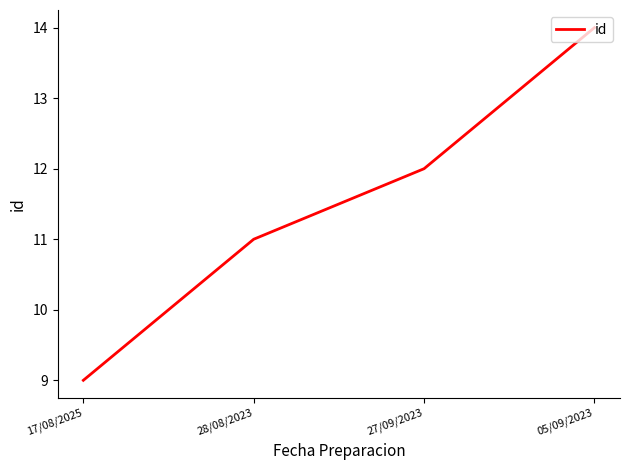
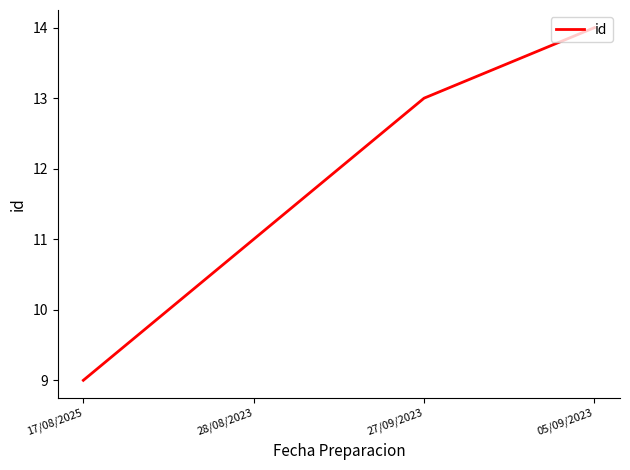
  {
    "17/08/2025": 9,
    "28/08/2023": 11,
-   "27/09/2023": 12
+   "27/09/2023": 13
  }
